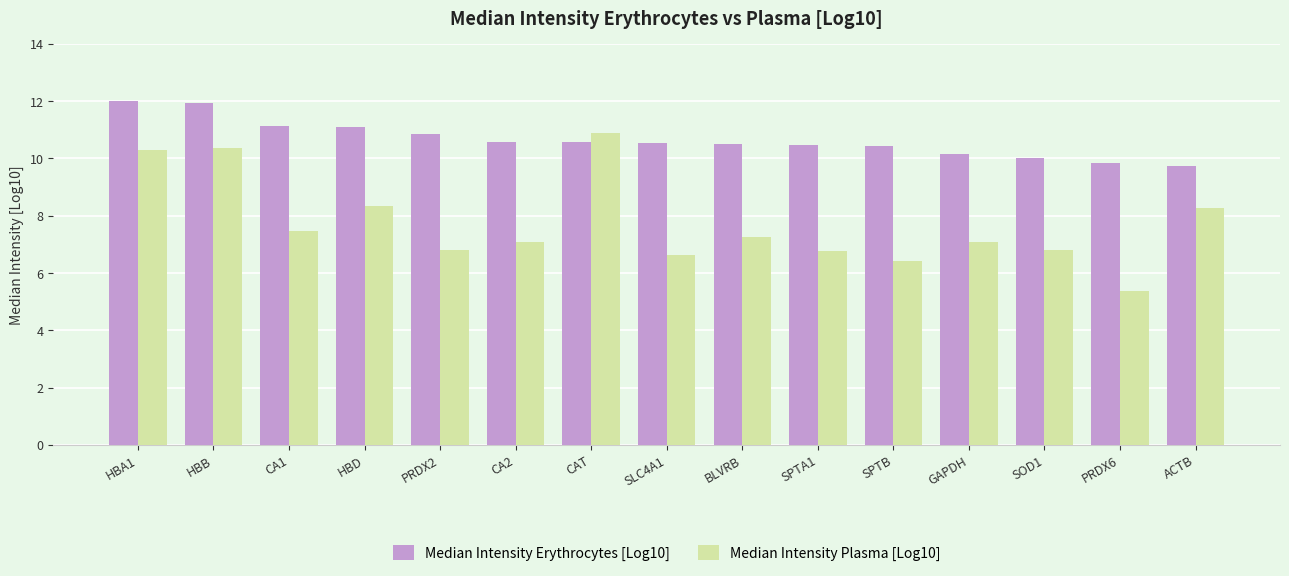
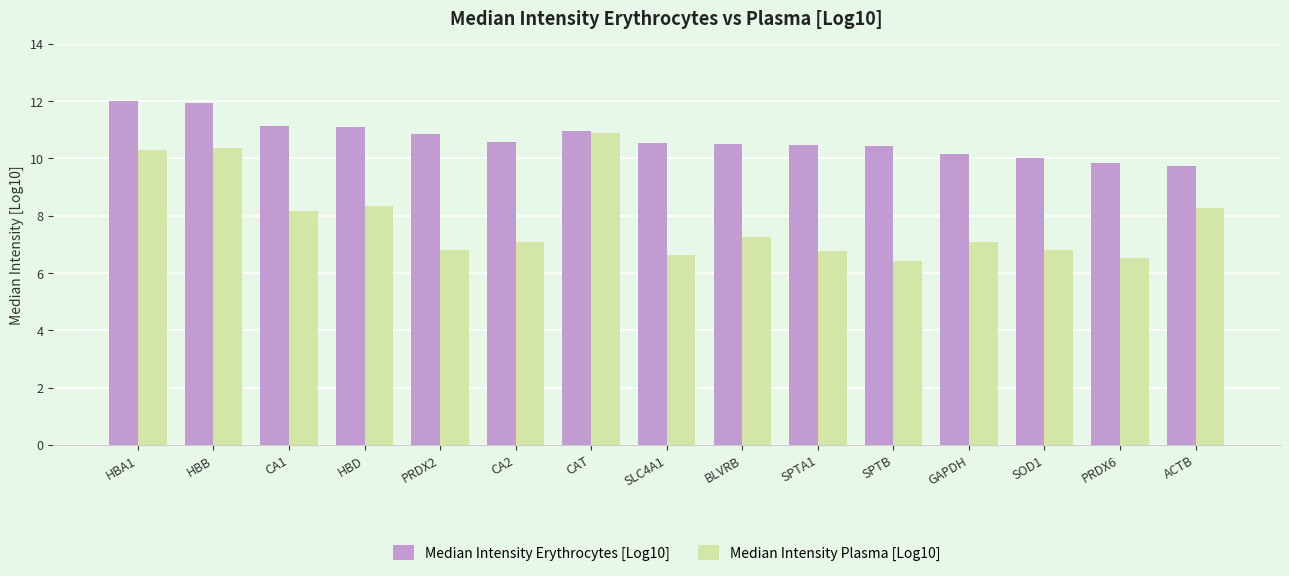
  {
    "Median Intensity Erythrocytes [Log10]": {
      "HBA1": 12.0,
      "HBB": 11.9,
      "CA1": 11.1,
      "HBD": 11.1,
      "PRDX2": 10.8,
      "CA2": 10.6,
-     "CAT": 10.6,
+     "CAT": 11.0,
      "SLC4A1": 10.5,
      "BLVRB": 10.5,
      "SPTA1": 10.5,
      "SPTB": 10.4,
      "GAPDH": 10.2,
      "SOD1": 10.0,
      "PRDX6": 9.8,
      "ACTB": 9.7
    },
    "Median Intensity Plasma [Log10]": {
      "HBA1": 10.3,
      "HBB": 10.4,
-     "CA1": 7.5,
+     "CA1": 8.1,
      "HBD": 8.3,
      "PRDX2": 6.8,
      "CA2": 7.1,
      "CAT": 10.9,
      "SLC4A1": 6.6,
      "BLVRB": 7.3,
      "SPTA1": 6.8,
      "SPTB": 6.4,
      "GAPDH": 7.1,
      "SOD1": 6.8,
-     "PRDX6": 5.4,
+     "PRDX6": 6.5,
      "ACTB": 8.3
    }
  }
